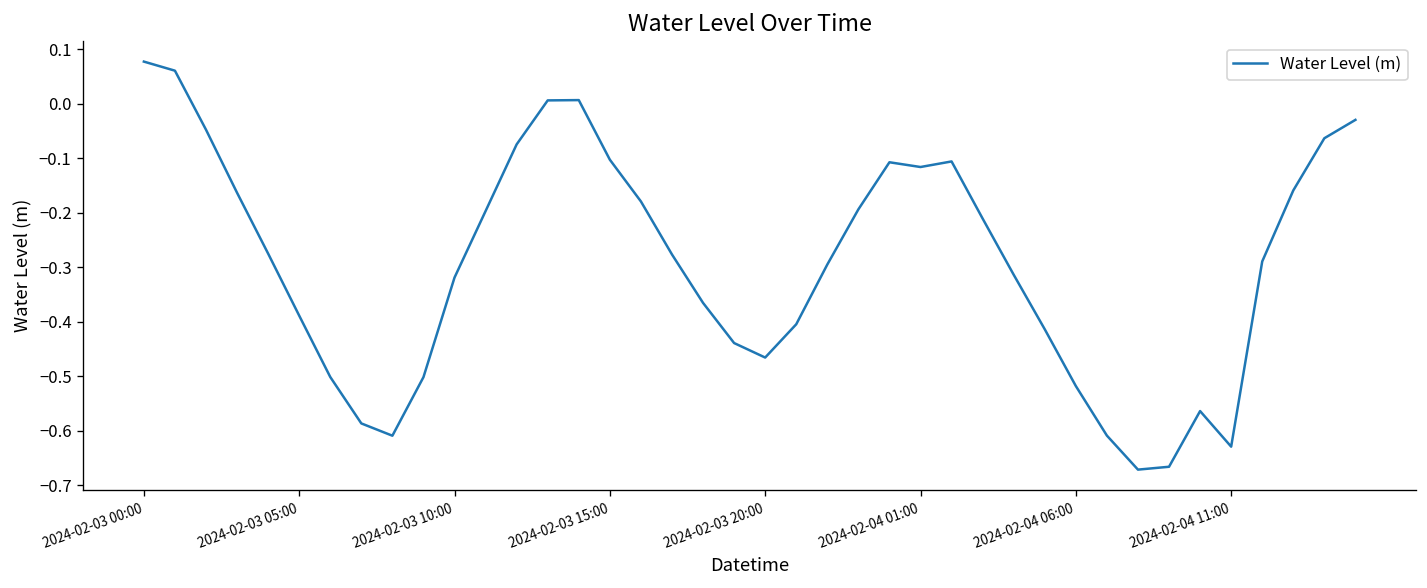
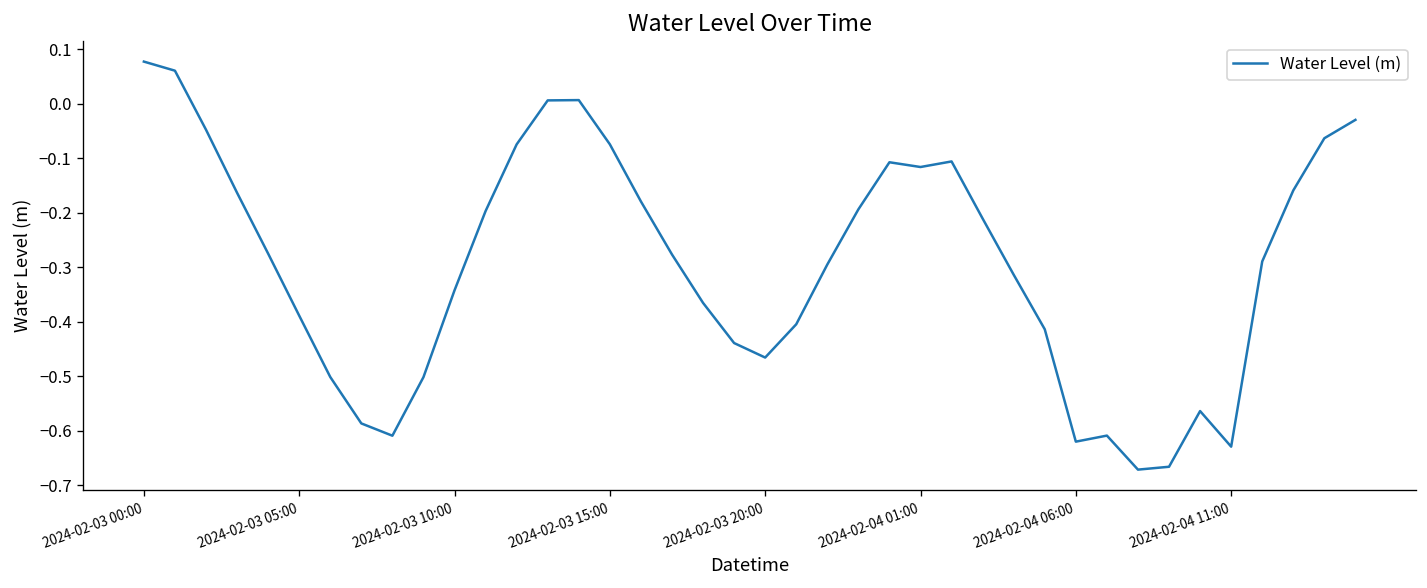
  {
    "2024-02-03 00:00": 0.08,
    "2024-02-03 05:00": -0.39,
-   "2024-02-03 10:00": -0.32,
-   "2024-02-03 15:00": -0.10,
+   "2024-02-03 10:00": -0.34,
+   "2024-02-03 15:00": -0.07,
    "2024-02-03 20:00": -0.47,
    "2024-02-04 01:00": -0.12,
-   "2024-02-04 06:00": -0.52,
+   "2024-02-04 06:00": -0.62,
    "2024-02-04 11:00": -0.63
  }
